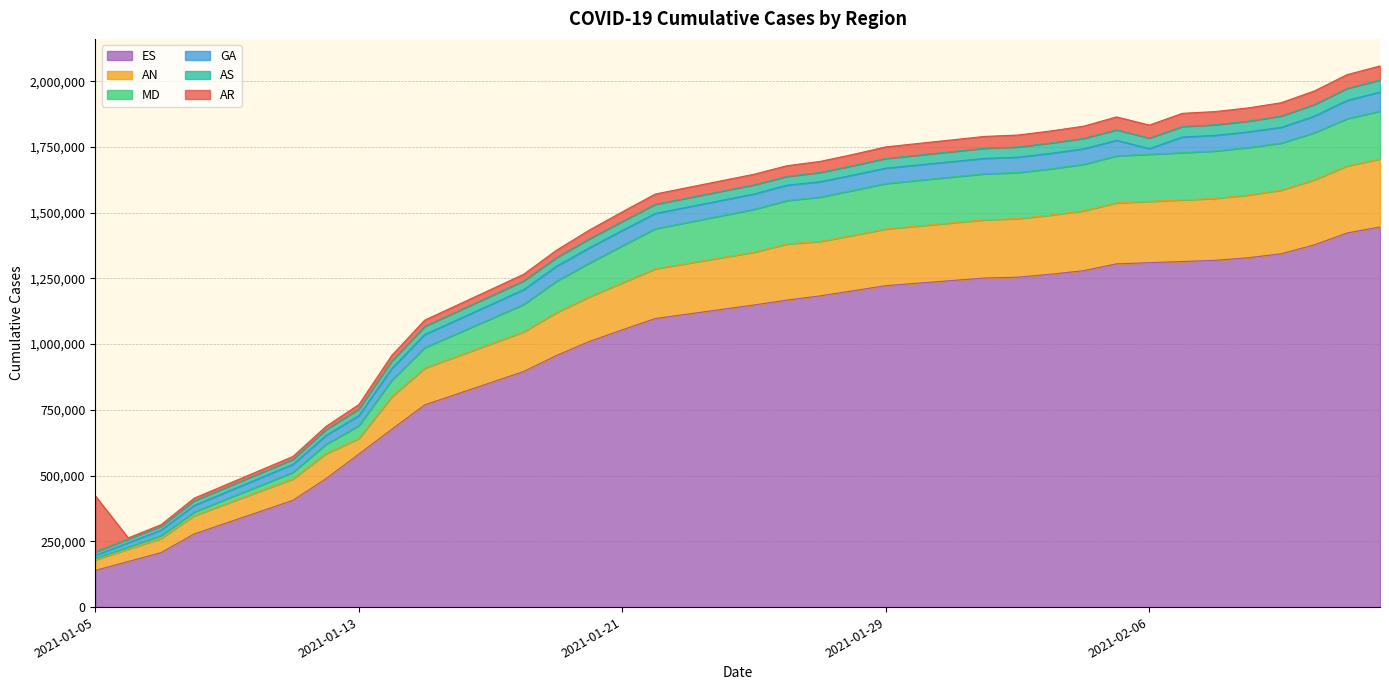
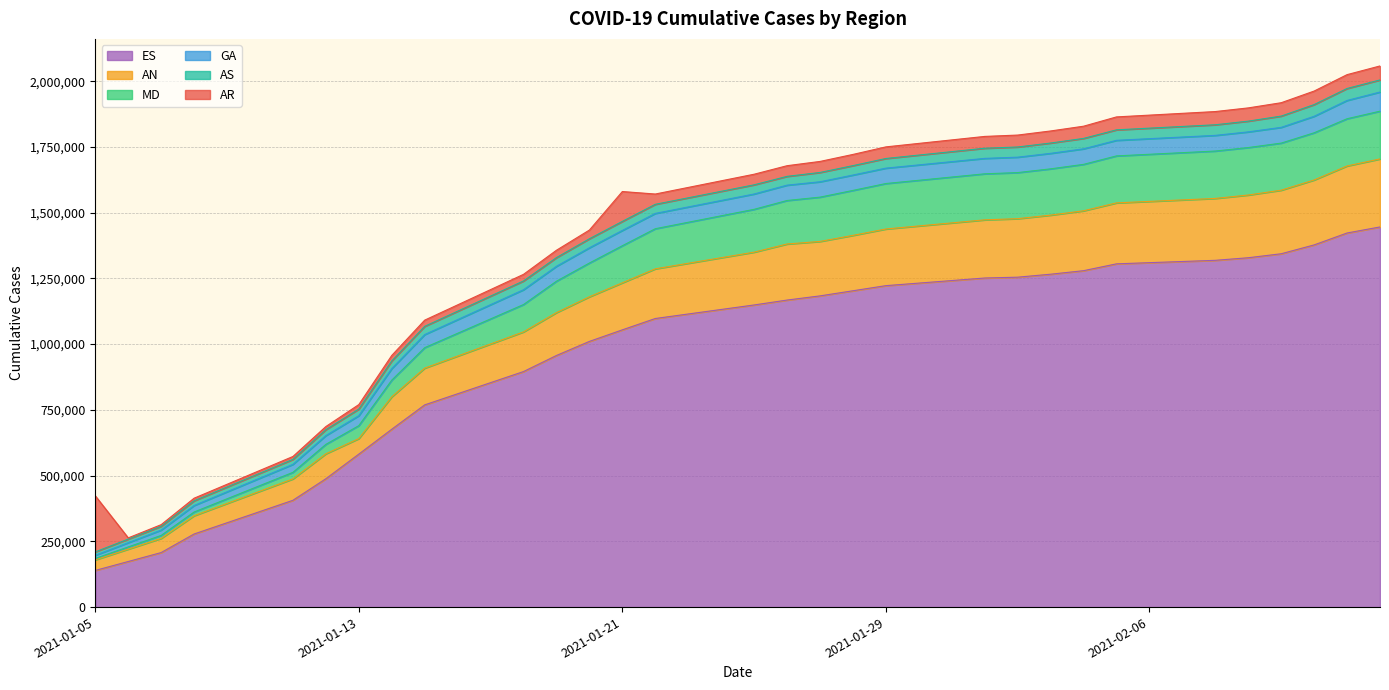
  {
    "ES": {
      "2021-01-05": "140,000",
      "2021-01-13": "580,000",
      "2021-01-21": "1,050,000",
      "2021-01-29": "1,220,000",
      "2021-02-06": "1,310,000"
    },
    "AN": {
      "2021-01-13": "60,000",
      "2021-01-21": "180,000",
      "2021-01-29": "220,000",
      "2021-02-06": "230,000"
    },
    "GA": {
      "2021-01-05": "10,000",
      "2021-01-13": "40,000",
      "2021-01-21": "60,000",
      "2021-01-29": "60,000",
-     "2021-02-06": "20,000"
+     "2021-02-06": "60,000"
    },
    "AR": {
      "2021-01-05": "210,000",
      "2021-01-13": "20,000",
-     "2021-01-21": "40,000",
+     "2021-01-21": "110,000",
      "2021-01-29": "40,000",
      "2021-02-06": "50,000"
    }
  }
